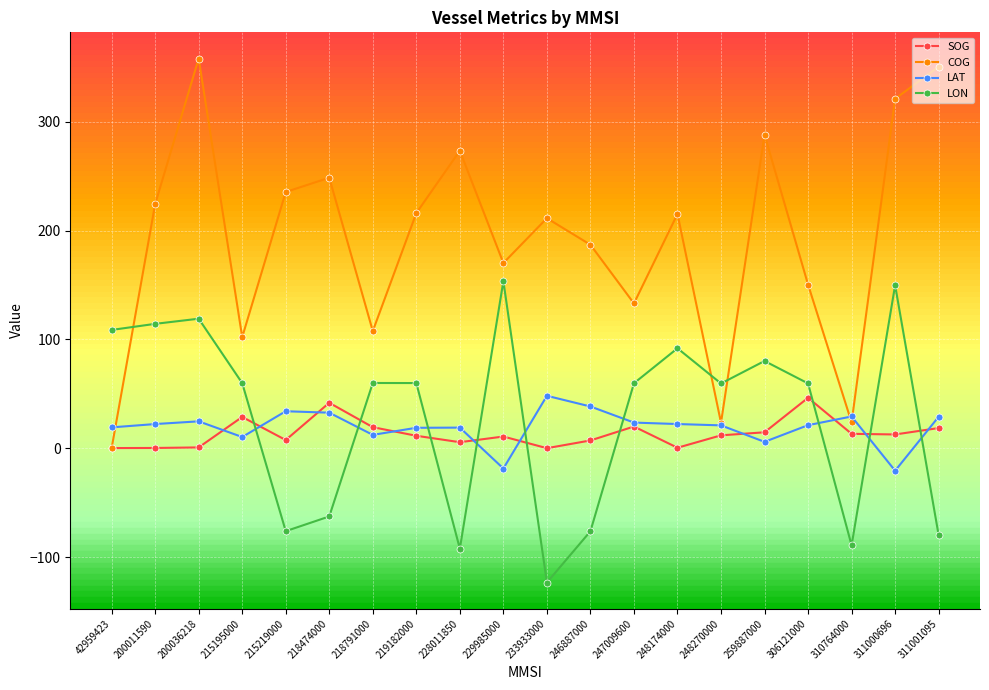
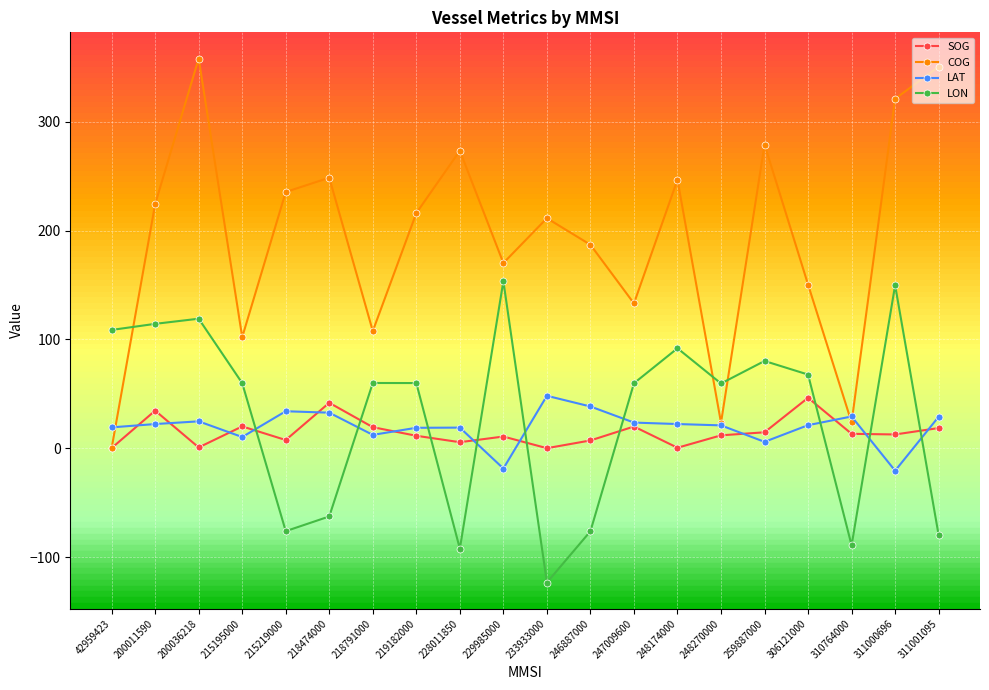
  {
    "SOG": {
-     "200011590": 0,
+     "200011590": 35,
      "200036218": 1,
-     "215195000": 29,
+     "215195000": 20,
      "215219000": 8,
      "218474000": 42,
      "218791000": 19,
      "219182000": 11,
      "228011850": 6,
      "229985000": 11,
      "233933000": 0,
      "246887000": 7,
      "247009600": 20,
      "248174000": 0,
      "248270000": 12,
      "259887000": 15,
      "306121000": 46,
      "310764000": 13,
      "311000696": 13,
      "311001095": 19
    },
    "COG": {
      "200011590": 224,
      "200036218": 358,
      "215195000": 102,
      "215219000": 235,
      "218474000": 249,
      "218791000": 108,
      "219182000": 216,
      "228011850": 273,
      "229985000": 170,
      "233933000": 211,
      "246887000": 187,
      "247009600": 133,
-     "248174000": 215,
+     "248174000": 247,
      "248270000": 23,
-     "259887000": 288,
+     "259887000": 279,
      "306121000": 150,
      "310764000": 24,
      "311000696": 321
    },
    "LAT": {
      "42959423": 19,
      "200011590": 22,
      "200036218": 25,
      "215195000": 10,
      "215219000": 34,
      "218474000": 33,
      "218791000": 12,
      "219182000": 19,
      "228011850": 19,
      "229985000": -19,
      "233933000": 48,
      "246887000": 38,
      "247009600": 24,
      "248174000": 22,
      "248270000": 21,
      "259887000": 6,
      "306121000": 21,
      "310764000": 29,
      "311000696": -21,
      "311001095": 29
    },
    "LON": {
      "42959423": 109,
      "200011590": 114,
      "200036218": 119,
      "215195000": 60,
      "215219000": -76,
      "218474000": -63,
      "218791000": 60,
      "219182000": 60,
      "228011850": -92,
      "229985000": 153,
      "233933000": -123,
      "246887000": -76,
      "247009600": 60,
      "248174000": 92,
      "248270000": 59,
      "259887000": 80,
-     "306121000": 59,
+     "306121000": 68,
      "310764000": -89,
      "311000696": 150,
      "311001095": -80
    }
  }
